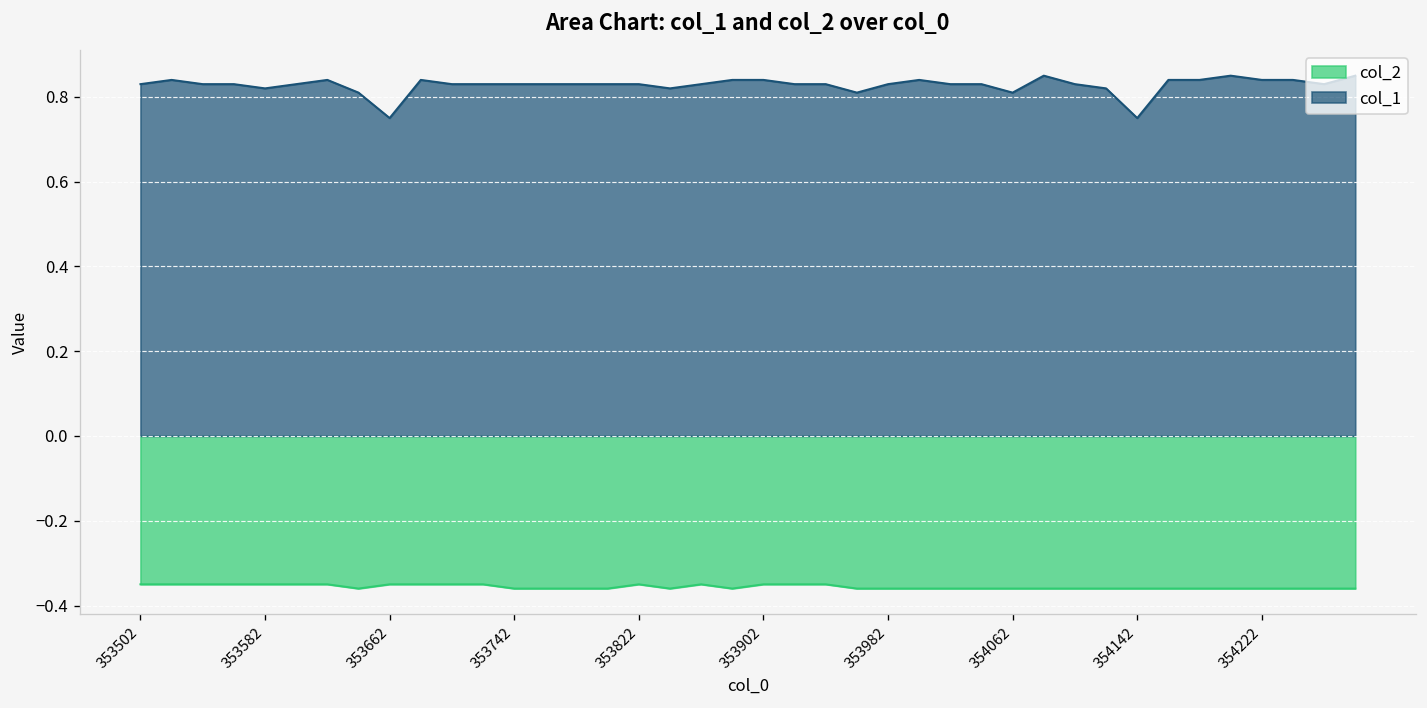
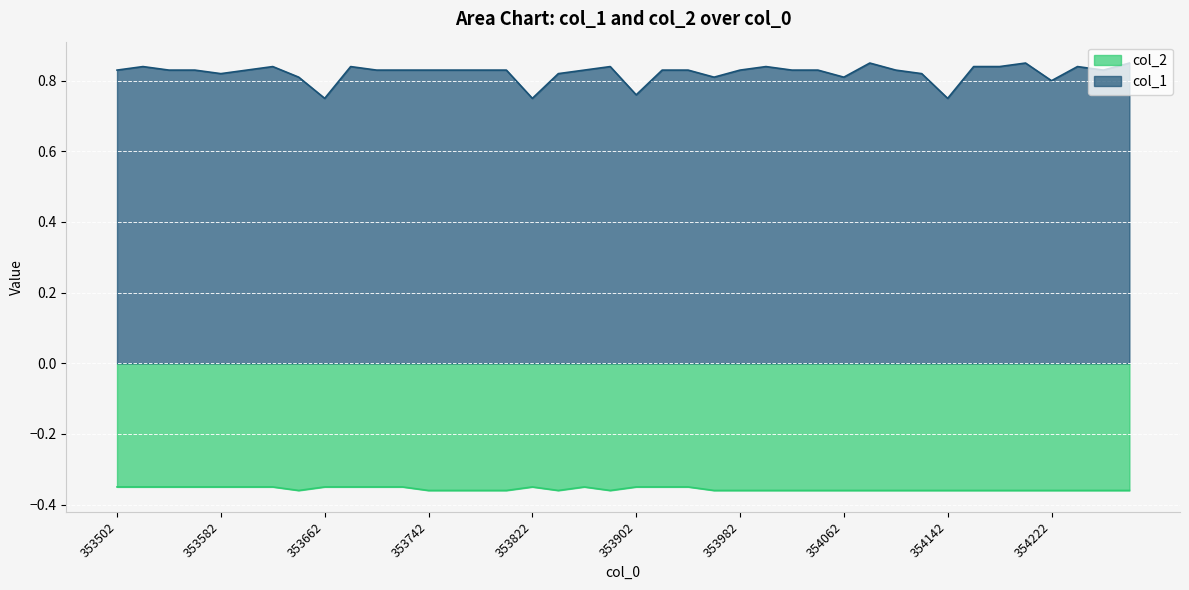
  {
    "col_1": {
      "353502": 0.83,
      "353582": 0.82,
      "353662": 0.75,
      "353742": 0.83,
-     "353822": 0.83,
-     "353902": 0.84,
+     "353822": 0.75,
+     "353902": 0.76,
      "353982": 0.83,
      "354062": 0.81,
      "354142": 0.75,
-     "354222": 0.84
+     "354222": 0.80
    }
  }
